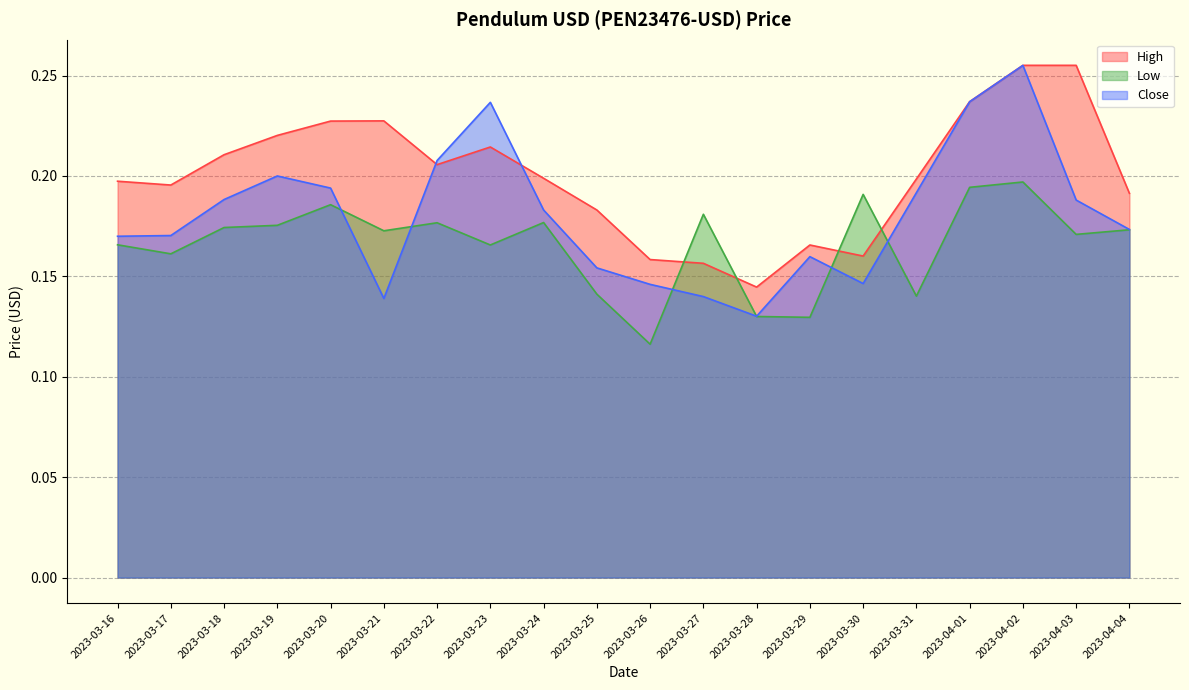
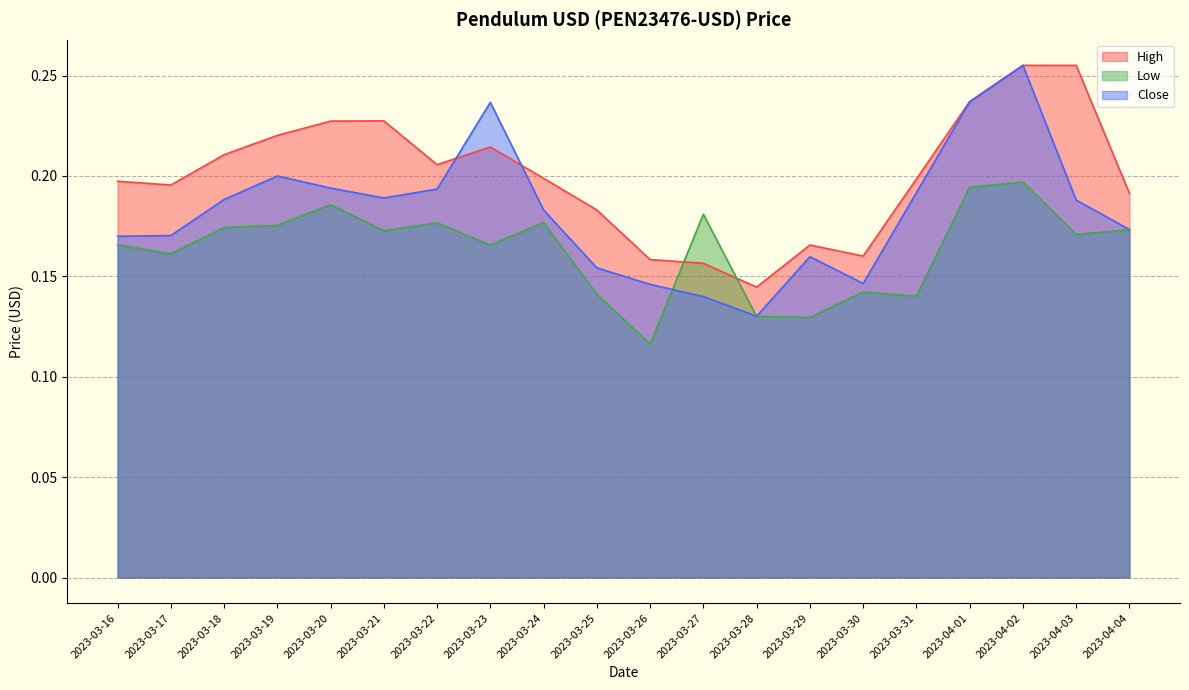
  {
    "High": {
      "2023-03-16": 0.197,
      "2023-03-17": 0.195,
      "2023-03-18": 0.211,
      "2023-03-19": 0.220,
      "2023-03-20": 0.227,
      "2023-03-21": 0.227,
      "2023-03-22": 0.206,
      "2023-03-23": 0.214,
      "2023-03-24": 0.199,
      "2023-03-25": 0.183,
      "2023-03-26": 0.158,
      "2023-03-27": 0.156,
      "2023-03-28": 0.145,
      "2023-03-29": 0.166,
      "2023-03-30": 0.160,
      "2023-03-31": 0.198,
      "2023-04-03": 0.255,
      "2023-04-04": 0.191
    },
    "Low": {
      "2023-03-16": 0.166,
      "2023-03-17": 0.161,
      "2023-03-18": 0.174,
      "2023-03-19": 0.175,
      "2023-03-20": 0.186,
      "2023-03-21": 0.173,
      "2023-03-22": 0.177,
      "2023-03-23": 0.166,
      "2023-03-24": 0.177,
      "2023-03-25": 0.141,
      "2023-03-26": 0.116,
      "2023-03-27": 0.181,
      "2023-03-29": 0.130,
-     "2023-03-30": 0.191,
+     "2023-03-30": 0.142,
      "2023-03-31": 0.140,
      "2023-04-01": 0.194,
      "2023-04-02": 0.197,
      "2023-04-03": 0.171
    },
    "Close": {
      "2023-03-16": 0.170,
      "2023-03-17": 0.170,
      "2023-03-18": 0.188,
      "2023-03-19": 0.200,
      "2023-03-20": 0.194,
-     "2023-03-21": 0.139,
-     "2023-03-22": 0.208,
+     "2023-03-21": 0.189,
+     "2023-03-22": 0.193,
      "2023-03-23": 0.237,
      "2023-03-24": 0.183,
      "2023-03-25": 0.154,
      "2023-03-26": 0.146,
      "2023-03-27": 0.140,
      "2023-03-29": 0.160,
      "2023-03-30": 0.146,
      "2023-03-31": 0.192,
      "2023-04-03": 0.188
    }
  }
